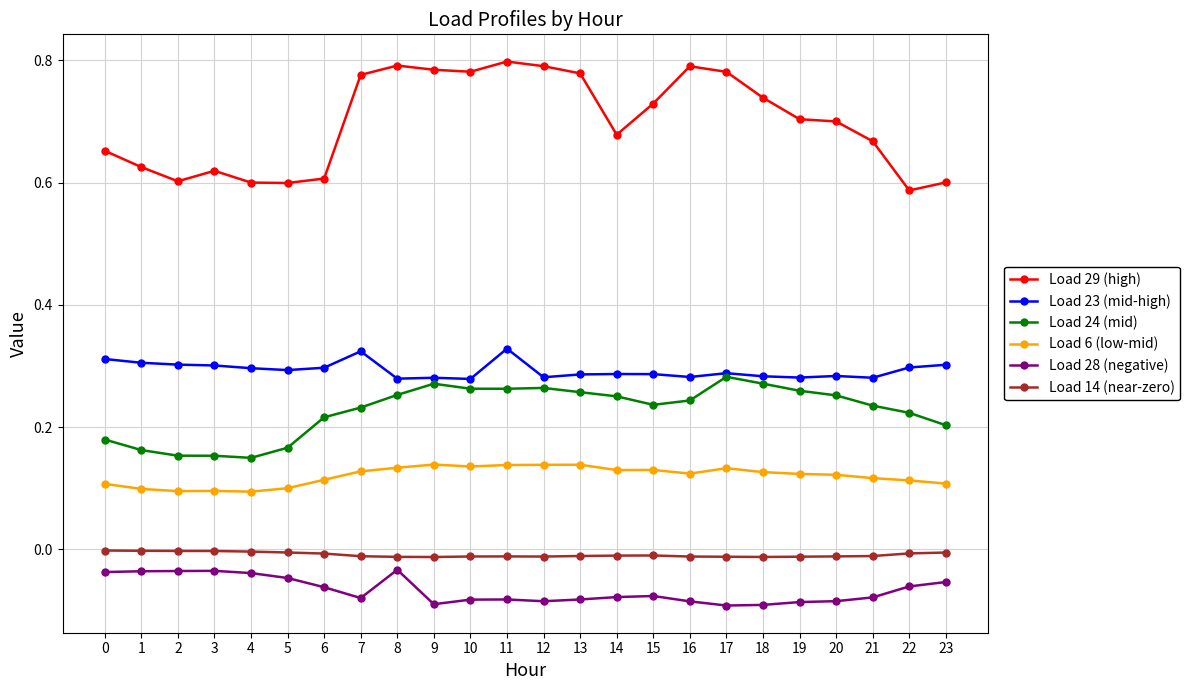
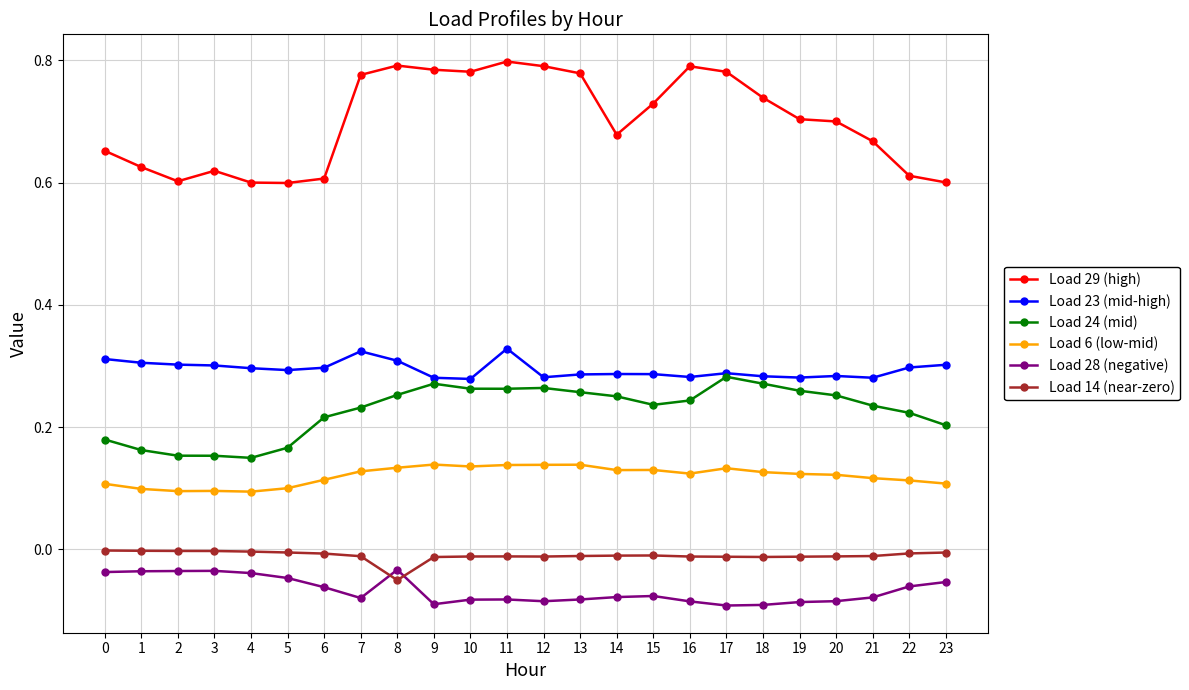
  {
    "Load 29 (high)": {
      "0": 0.65,
      "1": 0.63,
      "2": 0.60,
      "3": 0.62,
      "4": 0.60,
      "5": 0.60,
      "6": 0.61,
      "7": 0.78,
      "8": 0.79,
      "9": 0.78,
      "10": 0.78,
      "11": 0.80,
      "12": 0.79,
      "13": 0.78,
      "14": 0.68,
      "15": 0.73,
      "16": 0.79,
      "17": 0.78,
      "18": 0.74,
      "19": 0.70,
      "20": 0.70,
      "21": 0.67,
-     "22": 0.59,
+     "22": 0.61,
      "23": 0.60
    },
    "Load 23 (mid-high)": {
      "0": 0.31,
      "1": 0.31,
      "2": 0.30,
      "3": 0.30,
      "4": 0.30,
      "5": 0.29,
      "6": 0.30,
      "7": 0.32,
-     "8": 0.28,
+     "8": 0.31,
      "9": 0.28,
      "10": 0.28,
      "11": 0.33,
      "12": 0.28,
      "13": 0.29,
      "14": 0.29,
      "15": 0.29,
      "16": 0.28,
      "17": 0.29,
      "18": 0.28,
      "19": 0.28,
      "20": 0.28,
      "21": 0.28,
      "22": 0.30,
      "23": 0.30
    },
    "Load 24 (mid)": {
      "0": 0.18,
      "1": 0.16,
      "2": 0.15,
      "3": 0.15,
      "4": 0.15,
      "5": 0.17,
      "6": 0.22,
      "7": 0.23,
      "8": 0.25,
      "9": 0.27,
      "10": 0.26,
      "11": 0.26,
      "12": 0.26,
      "13": 0.26,
      "14": 0.25,
      "15": 0.24,
      "16": 0.24,
      "17": 0.28,
      "18": 0.27,
      "19": 0.26,
      "20": 0.25,
      "21": 0.24,
      "22": 0.22,
      "23": 0.20
    },
    "Load 6 (low-mid)": {
      "0": 0.11,
      "1": 0.10,
      "2": 0.10,
      "3": 0.10,
      "4": 0.09,
      "5": 0.10,
      "6": 0.11,
      "7": 0.13,
      "8": 0.13,
      "9": 0.14,
      "10": 0.14,
      "11": 0.14,
      "12": 0.14,
      "13": 0.14,
      "14": 0.13,
      "15": 0.13,
      "16": 0.12,
      "17": 0.13,
      "18": 0.13,
      "19": 0.12,
      "20": 0.12,
      "21": 0.12,
      "22": 0.11,
      "23": 0.11
    },
    "Load 28 (negative)": {
      "0": -0.04,
      "1": -0.04,
      "2": -0.04,
      "3": -0.03,
      "4": -0.04,
      "5": -0.05,
      "6": -0.06,
      "7": -0.08,
      "8": -0.03,
      "9": -0.09,
      "10": -0.08,
      "11": -0.08,
      "12": -0.08,
      "13": -0.08,
      "14": -0.08,
      "15": -0.08,
      "16": -0.08,
      "17": -0.09,
      "18": -0.09,
      "19": -0.09,
      "20": -0.08,
      "21": -0.08,
      "22": -0.06,
      "23": -0.05
    },
    "Load 14 (near-zero)": {
      "0": 0.00,
      "1": 0.00,
      "2": 0.00,
      "3": 0.00,
      "4": 0.00,
      "5": 0.00,
      "6": -0.01,
      "7": -0.01,
-     "8": -0.01,
+     "8": -0.05,
      "9": -0.01,
      "10": -0.01,
      "11": -0.01,
      "12": -0.01,
      "13": -0.01,
      "14": -0.01,
      "15": -0.01,
      "16": -0.01,
      "17": -0.01,
      "18": -0.01,
      "19": -0.01,
      "20": -0.01,
      "21": -0.01,
      "22": -0.01,
      "23": 0.00
    }
  }
